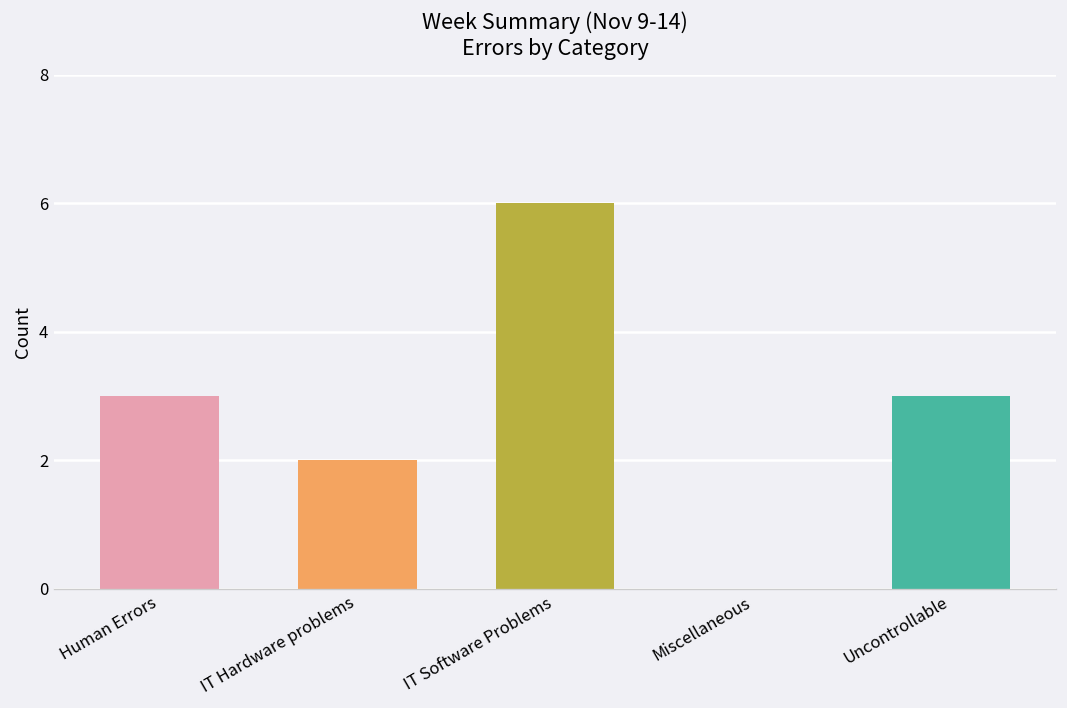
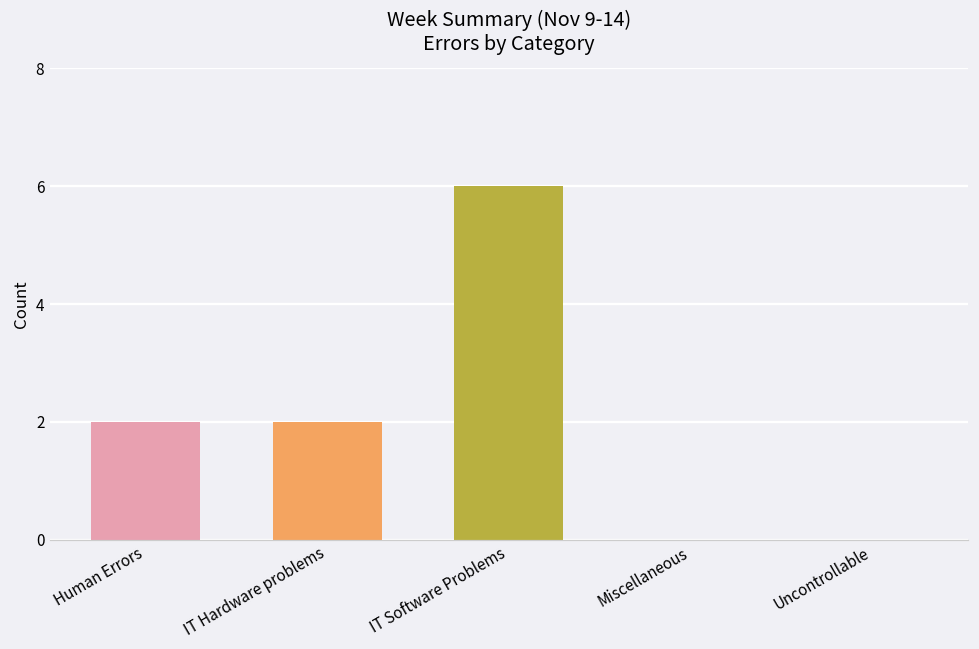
  {
-   "Human Errors": 3,
+   "Human Errors": 2,
    "IT Hardware problems": 2,
    "IT Software Problems": 6,
    "Miscellaneous": 0,
-   "Uncontrollable": 3
+   "Uncontrollable": 0
  }
